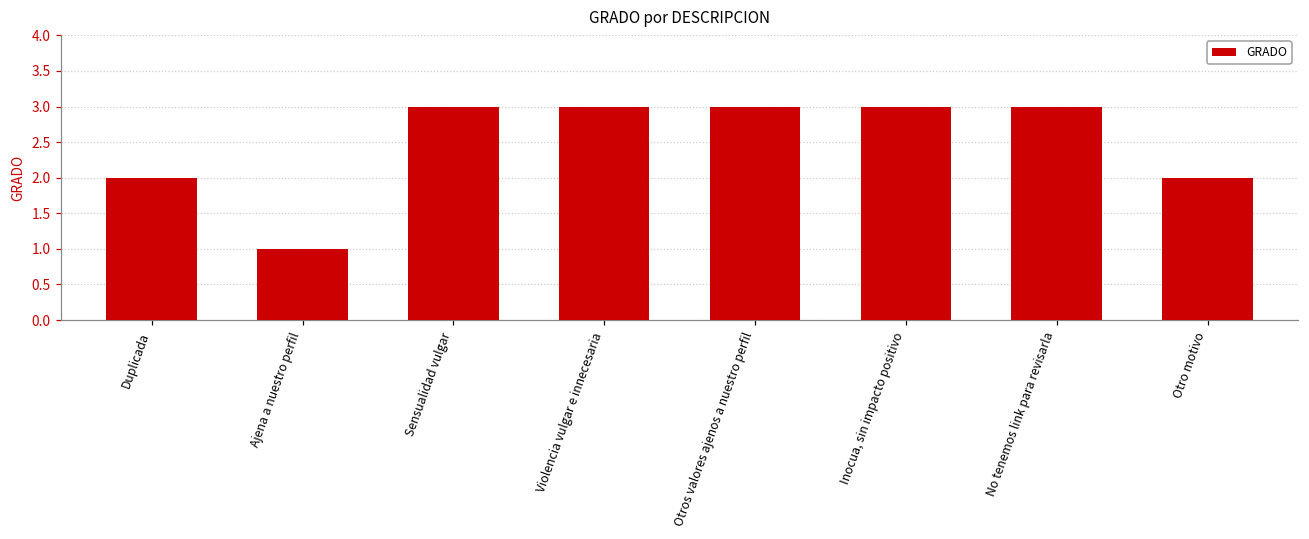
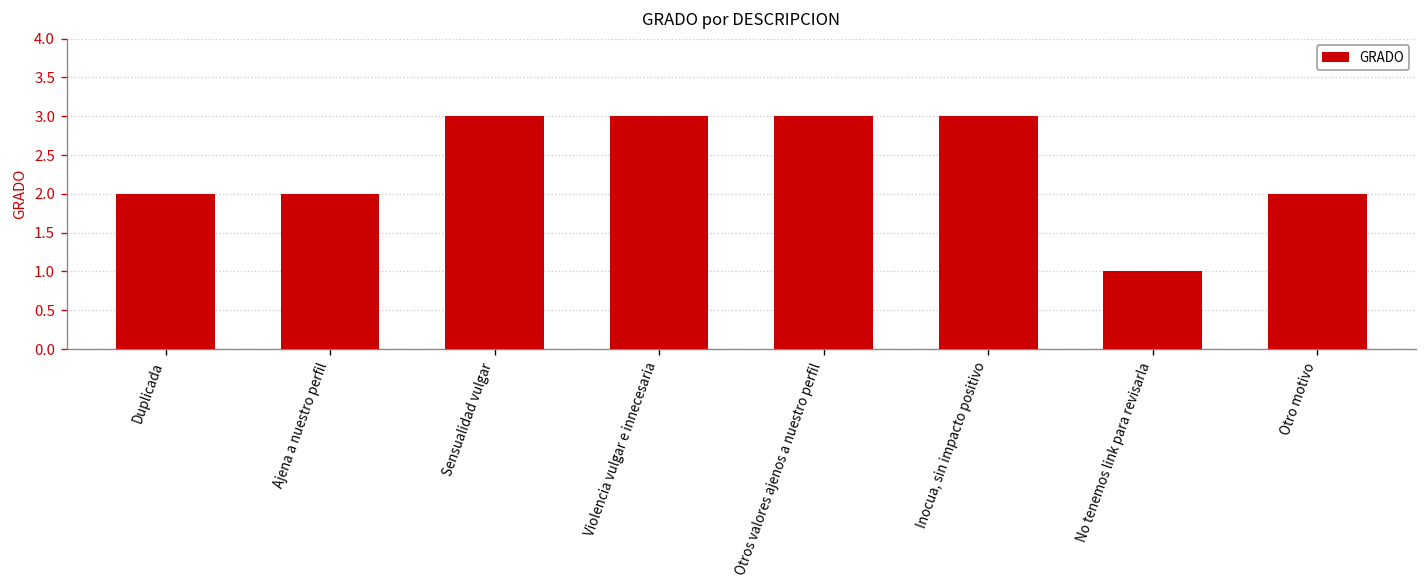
  {
    "Duplicada": 2,
-   "Ajena a nuestro perfil": 1,
+   "Ajena a nuestro perfil": 2,
    "Sensualidad vulgar": 3,
    "Violencia vulgar e innecesaria": 3,
    "Otros valores ajenos a nuestro perfil": 3,
    "Inocua, sin impacto positivo": 3,
-   "No tenemos link para revisarla": 3,
+   "No tenemos link para revisarla": 1,
    "Otro motivo": 2
  }
